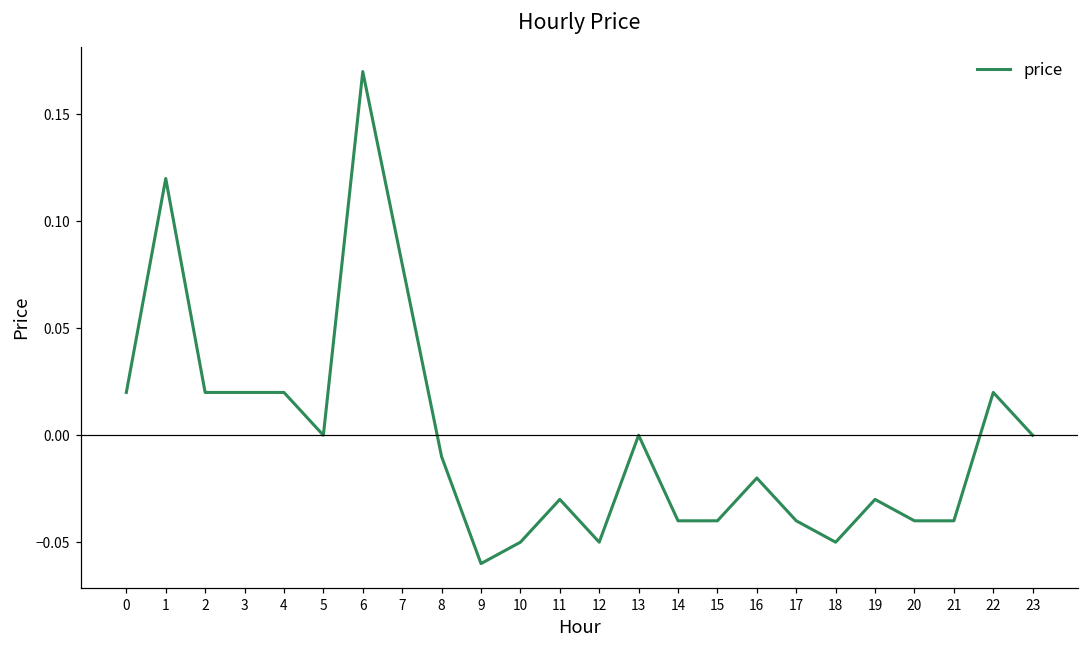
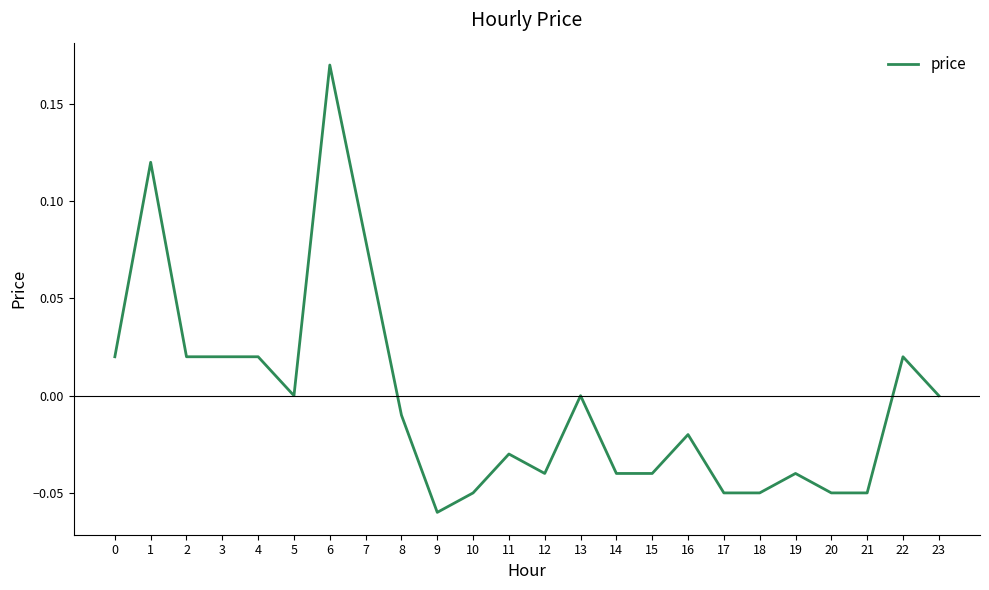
  {
    "0": 0.02,
    "1": 0.12,
    "2": 0.02,
    "3": 0.02,
    "4": 0.02,
    "5": 0.00,
    "6": 0.17,
    "7": 0.08,
    "8": -0.01,
    "9": -0.06,
    "10": -0.05,
    "11": -0.03,
-   "12": -0.05,
+   "12": -0.04,
    "13": 0.00,
    "14": -0.04,
    "15": -0.04,
    "16": -0.02,
-   "17": -0.04,
+   "17": -0.05,
    "18": -0.05,
-   "19": -0.03,
-   "20": -0.04,
-   "21": -0.04,
+   "19": -0.04,
+   "20": -0.05,
+   "21": -0.05,
    "22": 0.02,
    "23": 0.00
  }
